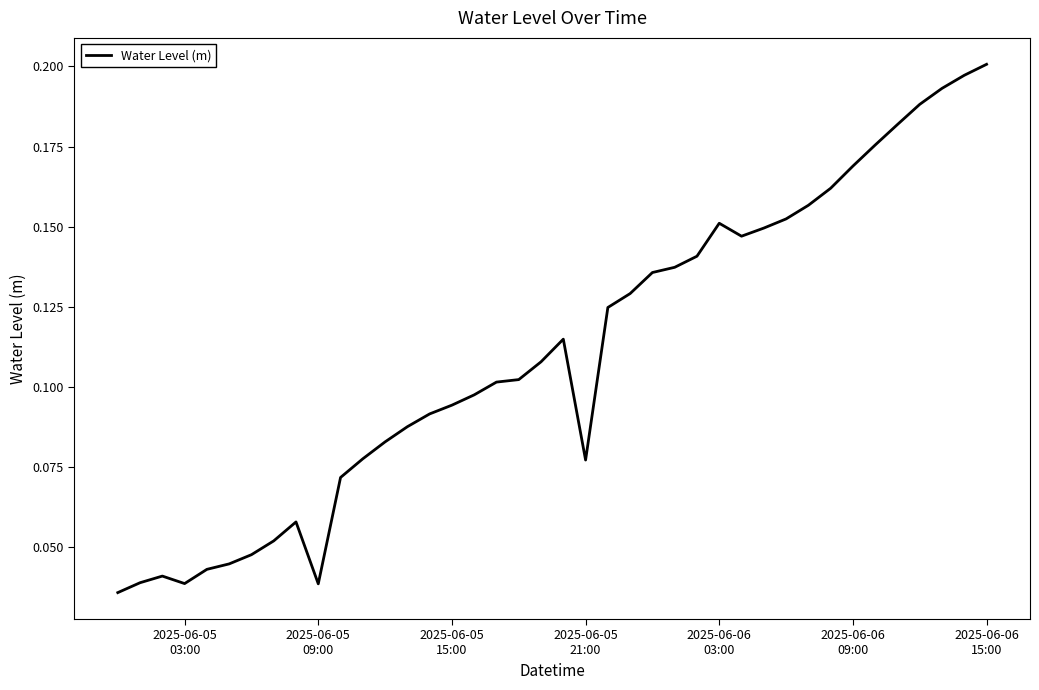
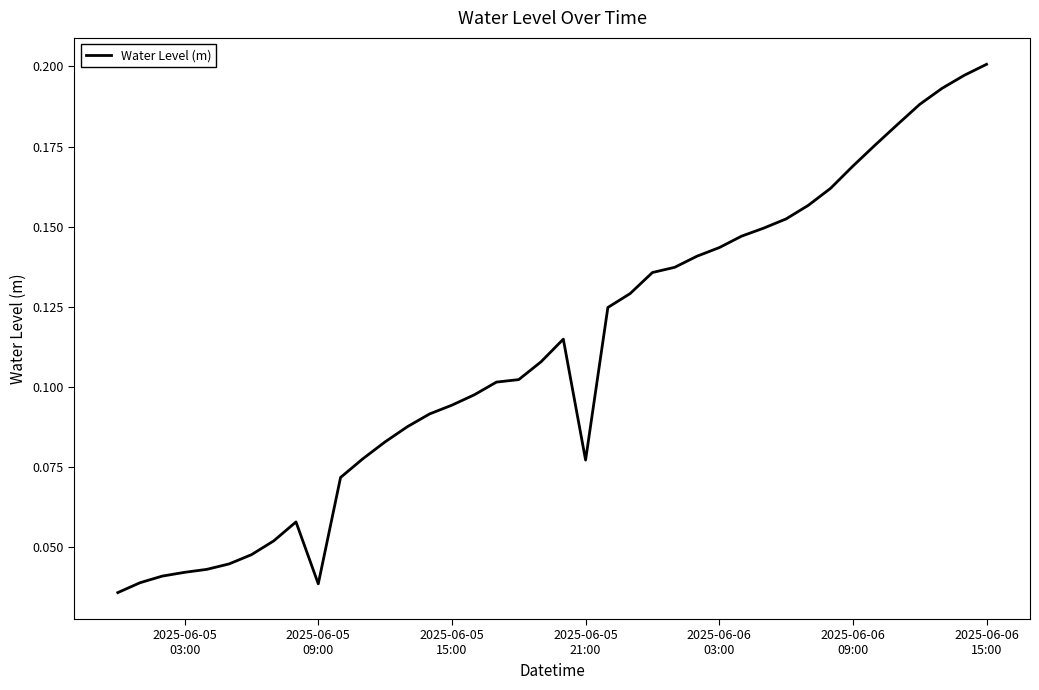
  {
-   "2025-06-05 03:00": 0.039,
+   "2025-06-05 03:00": 0.042,
    "2025-06-05 09:00": 0.039,
    "2025-06-05 15:00": 0.094,
    "2025-06-05 21:00": 0.077,
-   "2025-06-06 03:00": 0.151,
+   "2025-06-06 03:00": 0.143,
    "2025-06-06 09:00": 0.169,
    "2025-06-06 15:00": 0.201
  }
